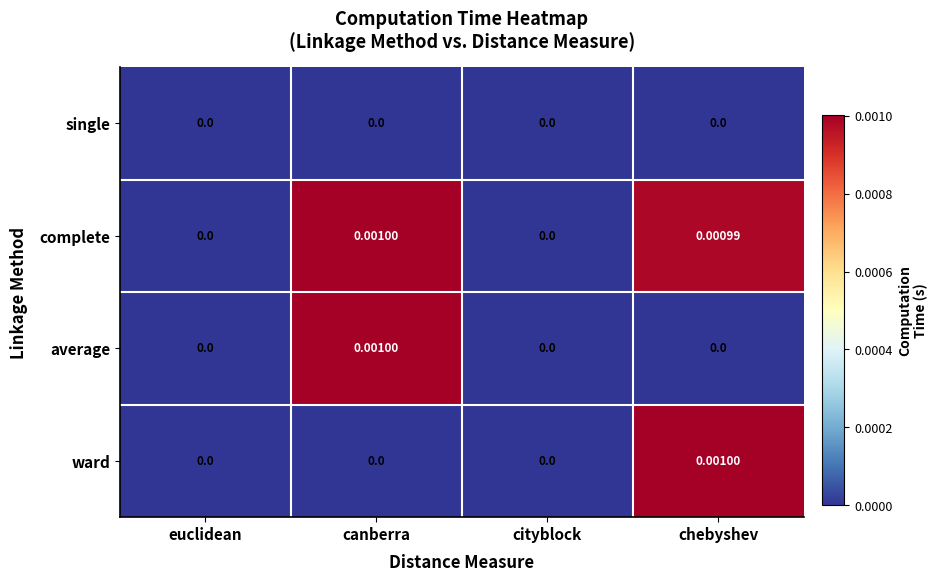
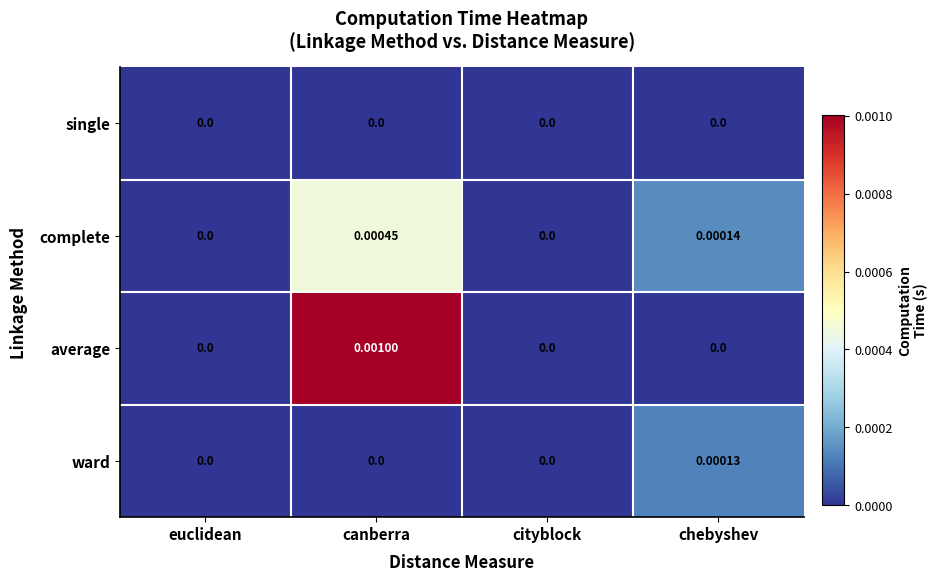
  {
    "single": {
      "euclidean": 0.0,
      "canberra": 0.0,
      "cityblock": 0.0,
      "chebyshev": 0.0
    },
    "complete": {
      "euclidean": 0.0,
-     "canberra": 0.00100,
+     "canberra": 0.00045,
      "cityblock": 0.0,
-     "chebyshev": 0.00099
+     "chebyshev": 0.00014
    },
    "average": {
      "euclidean": 0.0,
      "canberra": 0.00100,
      "cityblock": 0.0,
      "chebyshev": 0.0
    },
    "ward": {
      "euclidean": 0.0,
      "canberra": 0.0,
      "cityblock": 0.0,
-     "chebyshev": 0.00100
+     "chebyshev": 0.00013
    }
  }
